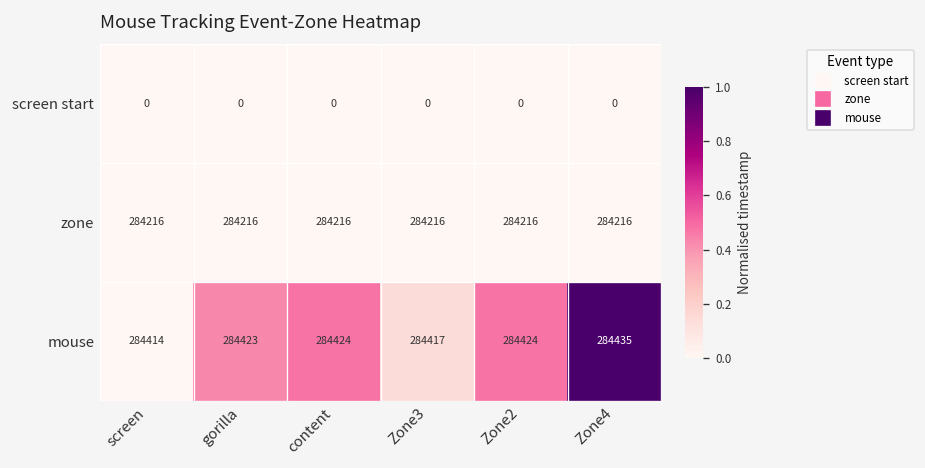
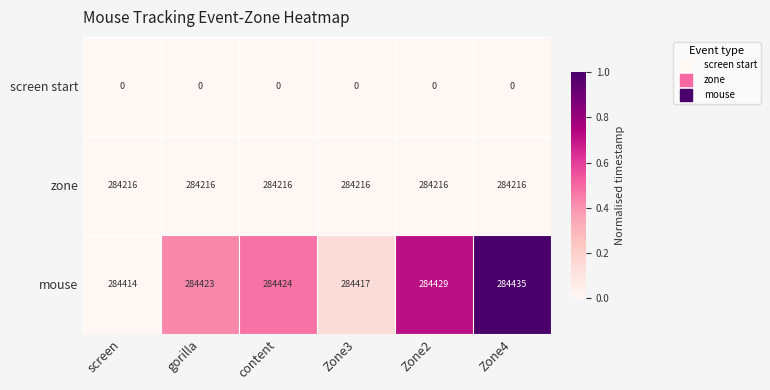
  {
    "screen start": {
      "screen": 0,
      "gorilla": 0,
      "content": 0,
      "Zone3": 0,
      "Zone2": 0,
      "Zone4": 0
    },
    "zone": {
      "screen": 284216,
      "gorilla": 284216,
      "content": 284216,
      "Zone3": 284216,
      "Zone2": 284216,
      "Zone4": 284216
    },
    "mouse": {
      "screen": 284414,
      "gorilla": 284423,
      "content": 284424,
      "Zone3": 284417,
-     "Zone2": 284424,
+     "Zone2": 284429,
      "Zone4": 284435
    }
  }
